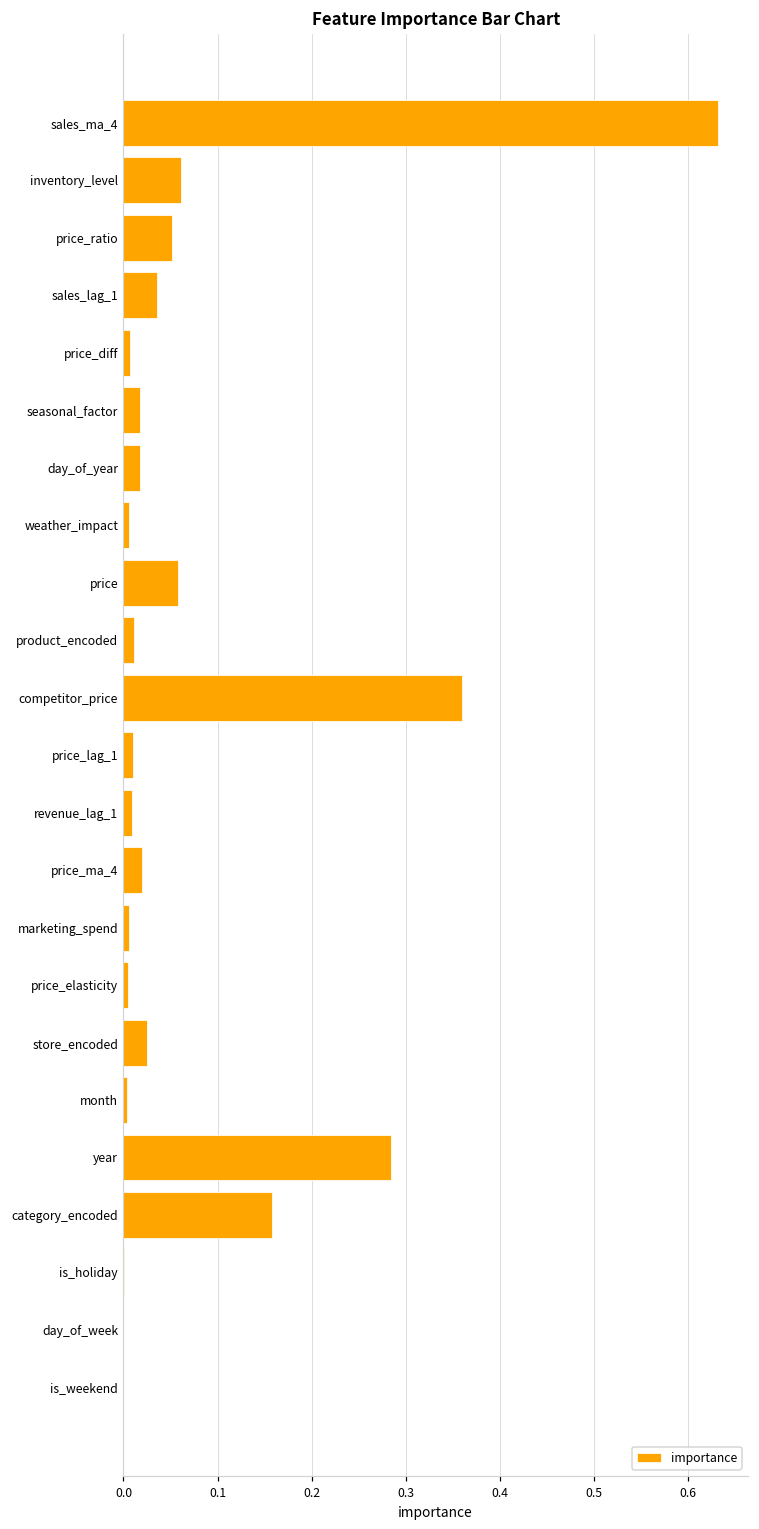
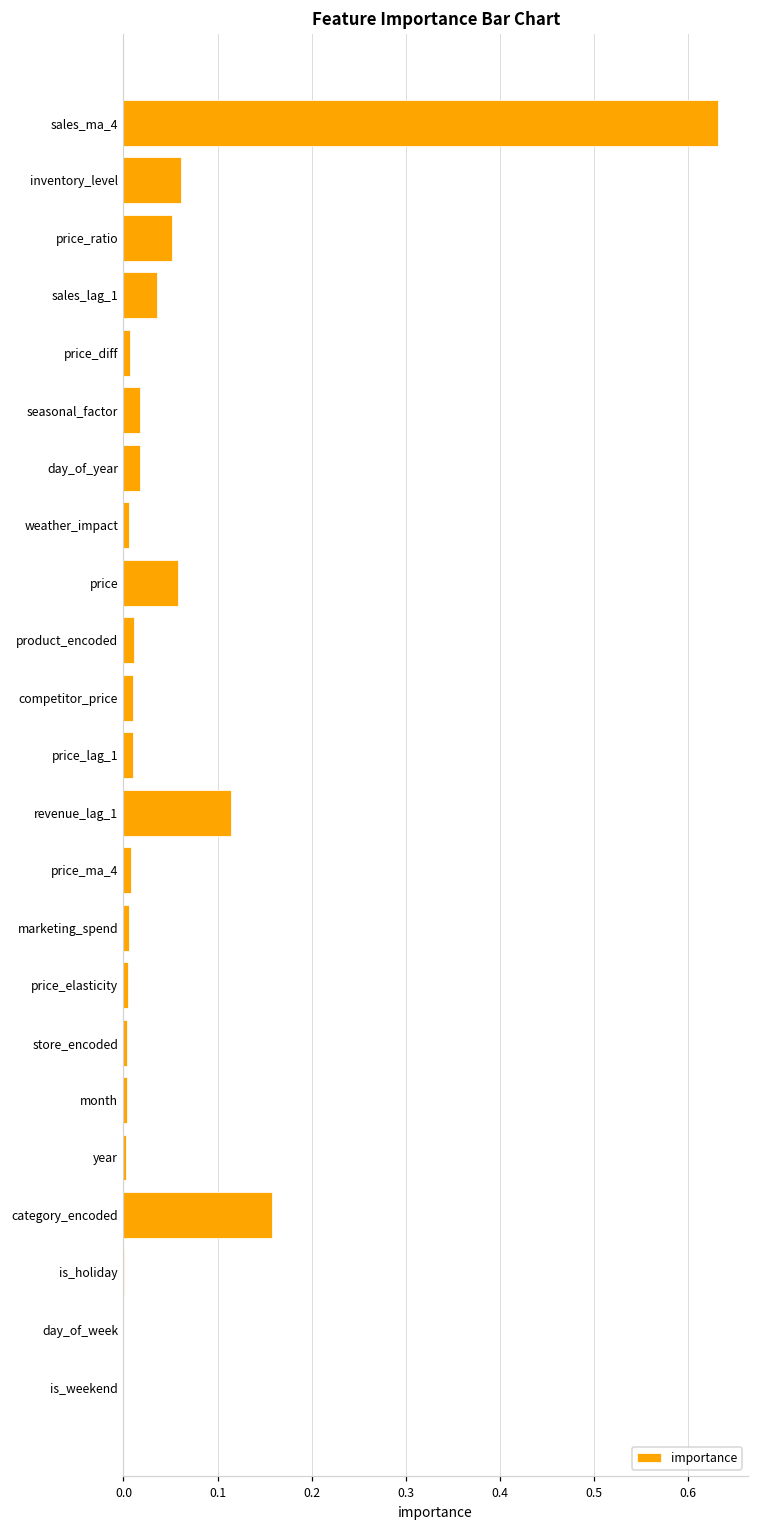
  {
    "sales_ma_4": 0.63,
    "inventory_level": 0.06,
    "price_ratio": 0.05,
    "sales_lag_1": 0.04,
    "price_diff": 0.01,
    "seasonal_factor": 0.02,
    "day_of_year": 0.02,
    "weather_impact": 0.01,
    "price": 0.06,
    "product_encoded": 0.01,
-   "competitor_price": 0.36,
+   "competitor_price": 0.01,
    "price_lag_1": 0.01,
-   "revenue_lag_1": 0.01,
-   "price_ma_4": 0.02,
+   "revenue_lag_1": 0.11,
+   "price_ma_4": 0.01,
    "marketing_spend": 0.01,
    "price_elasticity": 0.00,
-   "store_encoded": 0.03,
+   "store_encoded": 0.00,
    "month": 0.00,
-   "year": 0.28,
+   "year": 0.00,
    "category_encoded": 0.16,
    "day_of_week": 0.00,
    "is_weekend": 0.00
  }
